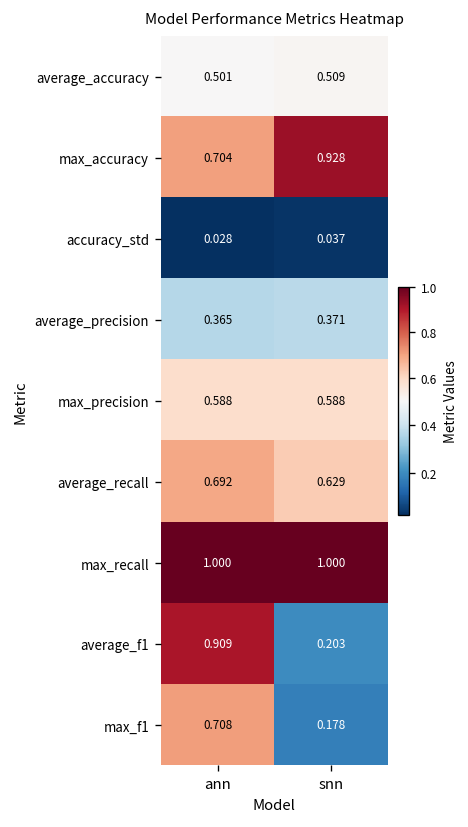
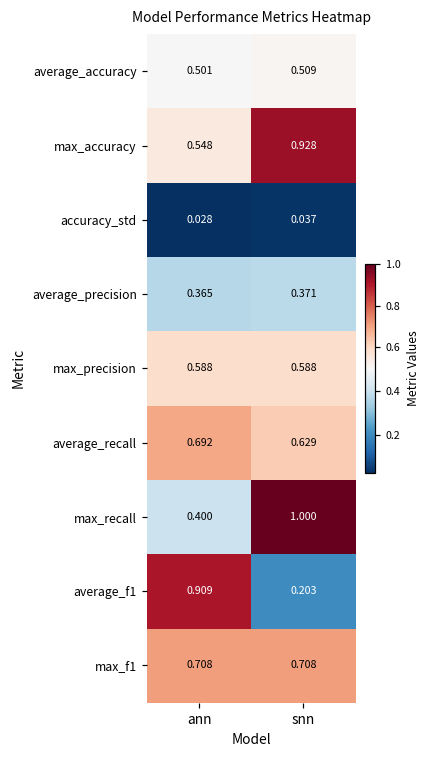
  {
    "average_accuracy": {
      "ann": 0.501,
      "snn": 0.509
    },
    "max_accuracy": {
-     "ann": 0.704,
+     "ann": 0.548,
      "snn": 0.928
    },
    "accuracy_std": {
      "ann": 0.028,
      "snn": 0.037
    },
    "average_precision": {
      "ann": 0.365,
      "snn": 0.371
    },
    "max_precision": {
      "ann": 0.588,
      "snn": 0.588
    },
    "average_recall": {
      "ann": 0.692,
      "snn": 0.629
    },
    "max_recall": {
-     "ann": 1.000,
+     "ann": 0.400,
      "snn": 1.000
    },
    "average_f1": {
      "ann": 0.909,
      "snn": 0.203
    },
    "max_f1": {
      "ann": 0.708,
-     "snn": 0.178
+     "snn": 0.708
    }
  }
